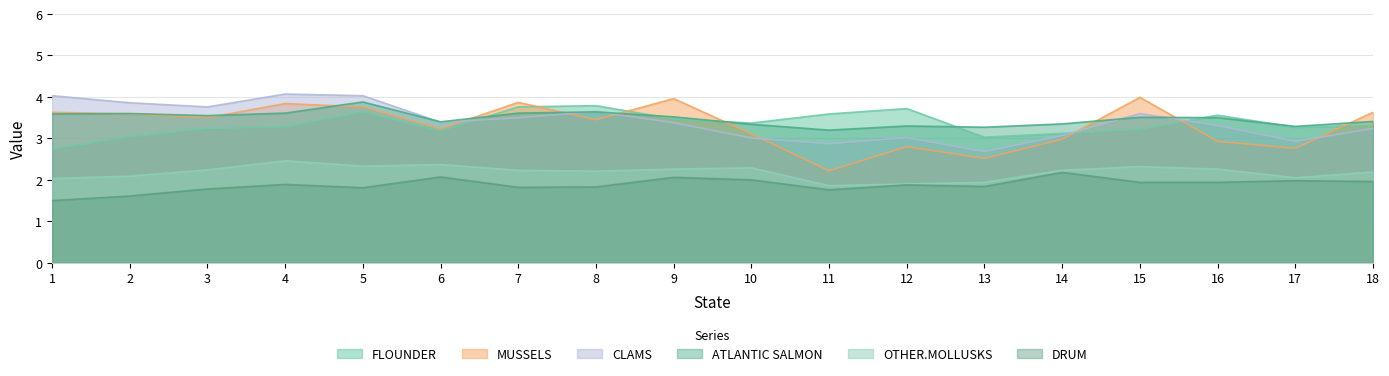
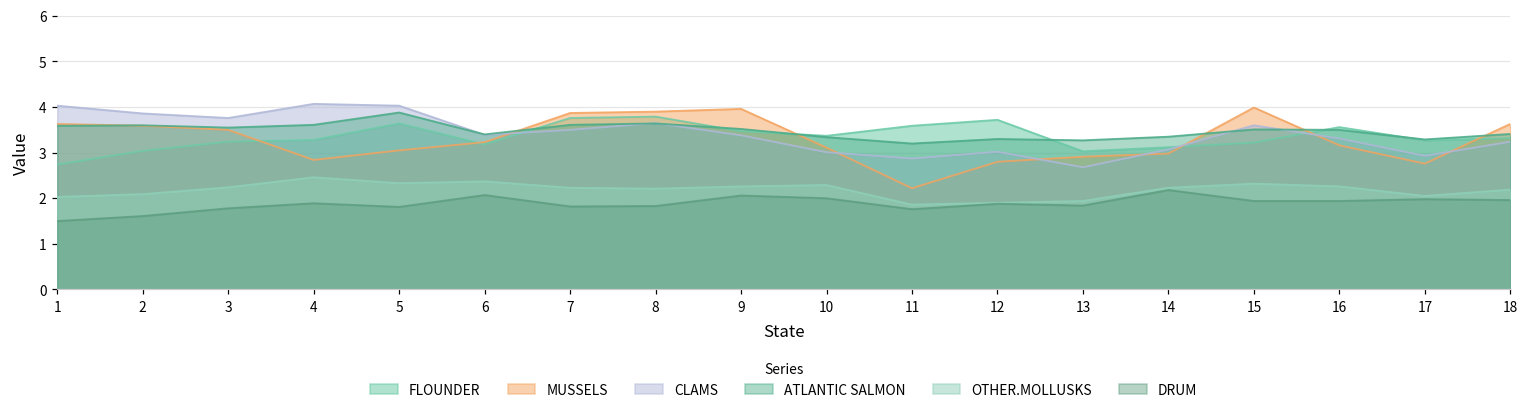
  {
    "MUSSELS": {
-     "4": 3.8,
-     "5": 3.8,
+     "4": 2.8,
+     "5": 3.1,
      "7": 3.9,
-     "8": 3.5,
+     "8": 3.9,
      "9": 4.0,
      "10": 3.1,
      "11": 2.2,
      "12": 2.8,
-     "13": 2.5,
+     "13": 2.9,
      "14": 3.0,
      "15": 4.0,
-     "16": 2.9,
+     "16": 3.2,
      "17": 2.8,
      "18": 3.6
    }
  }
